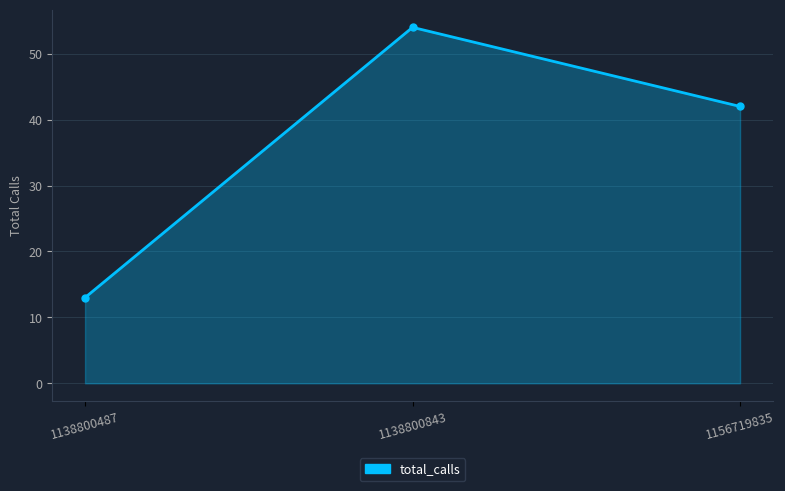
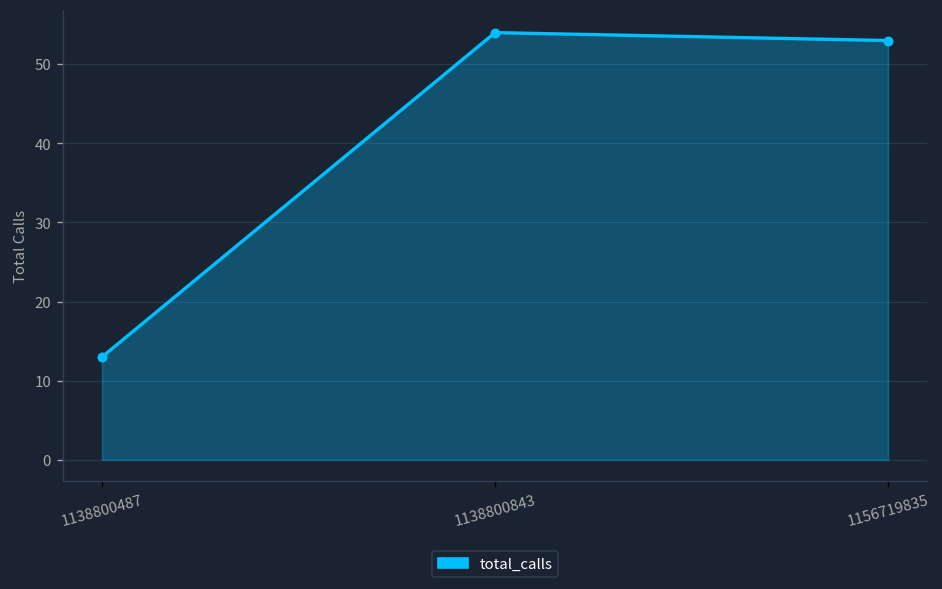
  {
    "1138800487": 13,
    "1138800843": 54,
-   "1156719835": 42
+   "1156719835": 53
  }
